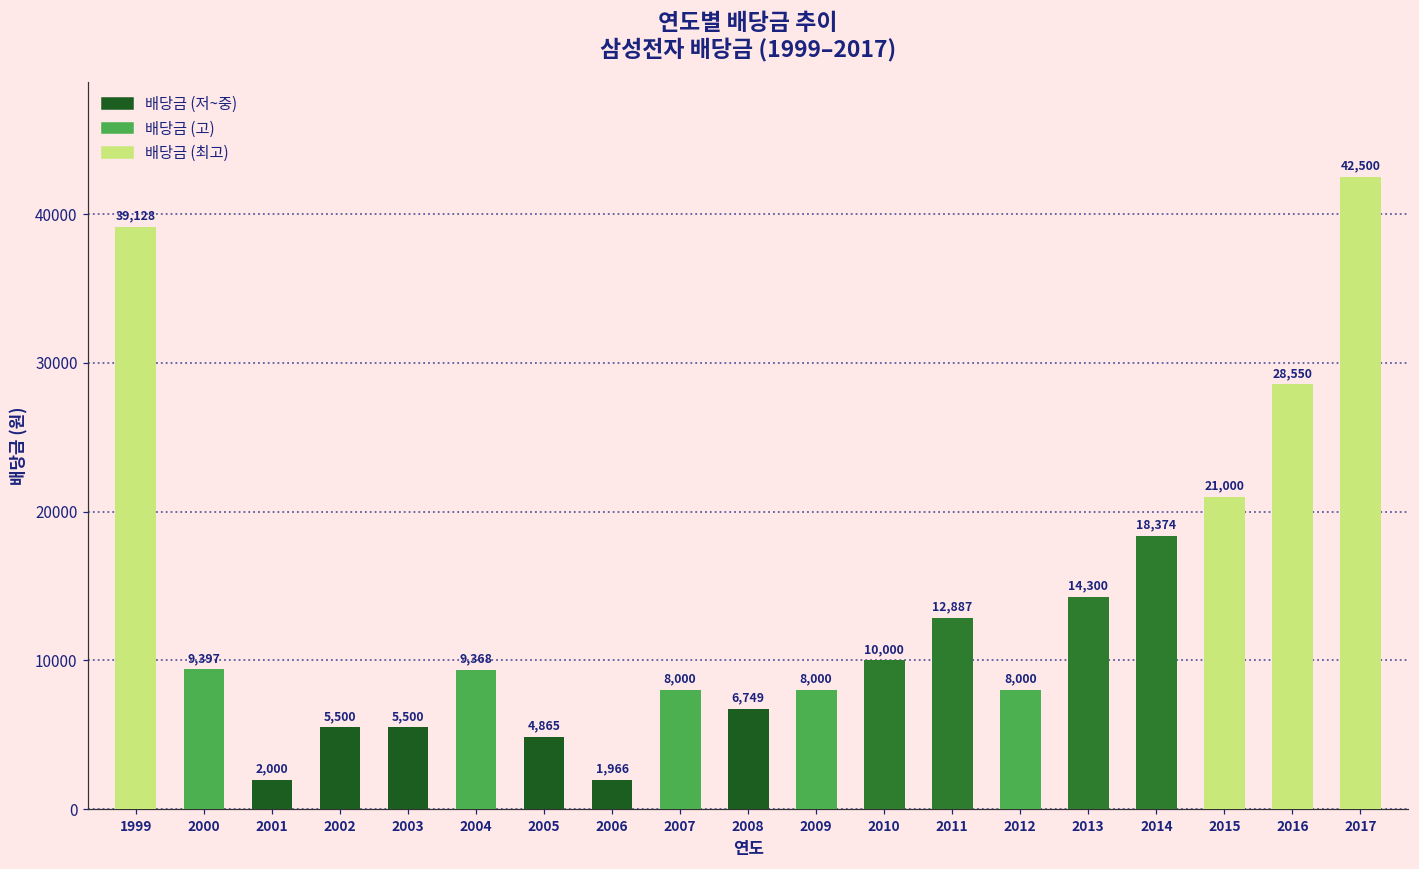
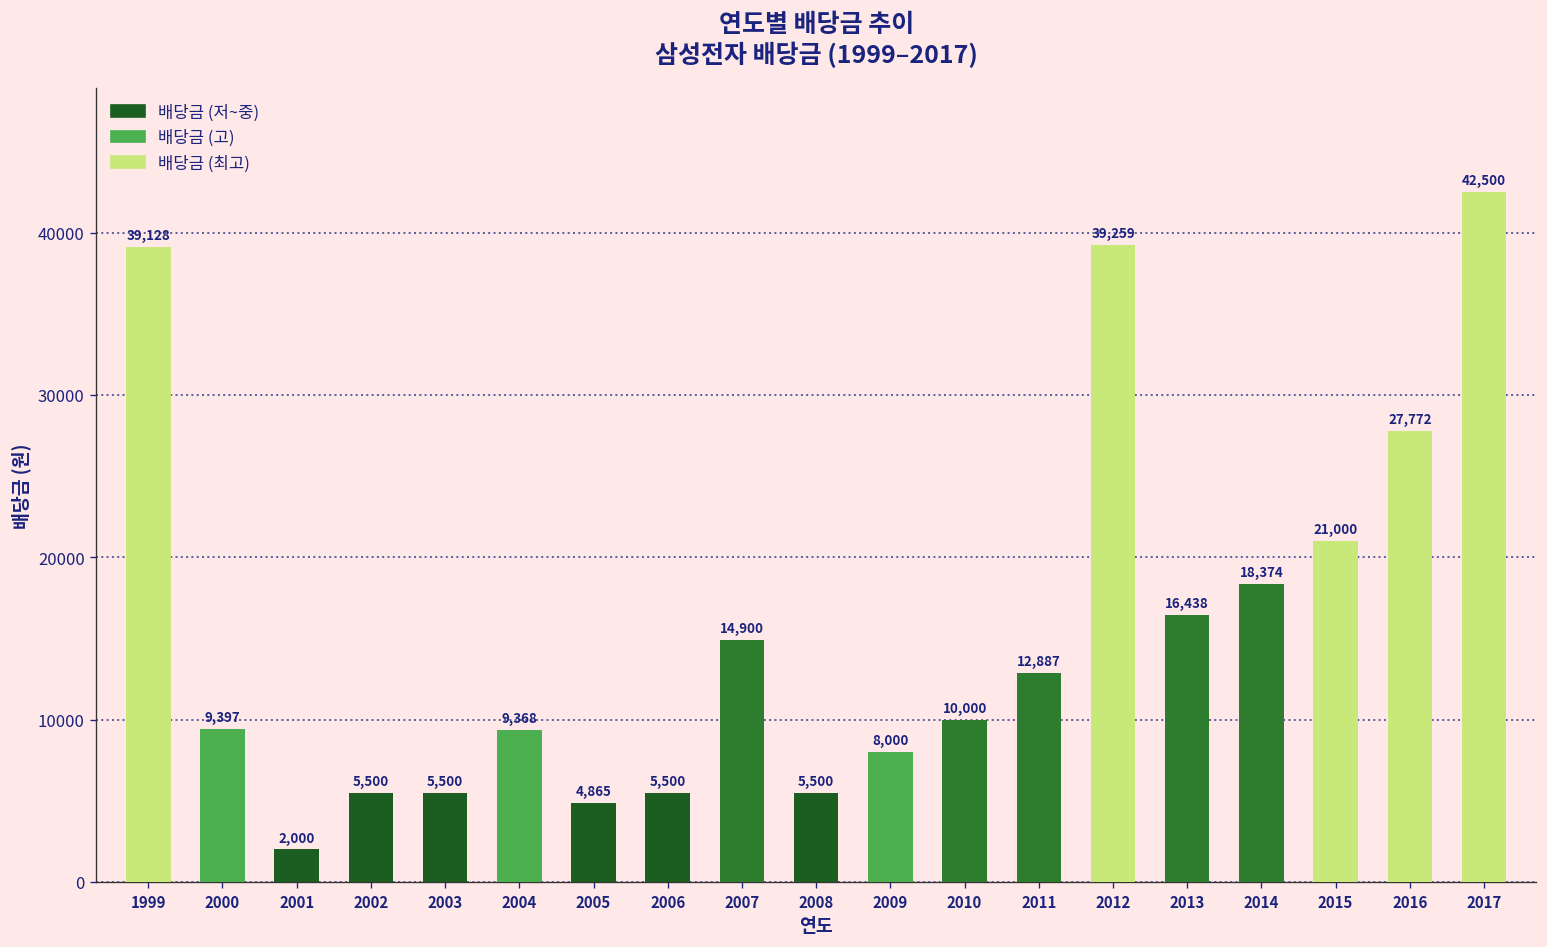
  {
    "1999": "39,128",
    "2000": "9,397",
    "2001": "2,000",
    "2002": "5,500",
    "2003": "5,500",
    "2004": "9,368",
    "2005": "4,865",
-   "2006": "1,966",
-   "2007": "8,000",
-   "2008": "6,749",
+   "2006": "5,500",
+   "2007": "14,900",
+   "2008": "5,500",
    "2009": "8,000",
    "2010": "10,000",
    "2011": "12,887",
-   "2012": "8,000",
-   "2013": "14,300",
+   "2012": "39,259",
+   "2013": "16,438",
    "2014": "18,374",
    "2015": "21,000",
-   "2016": "28,550",
+   "2016": "27,772",
    "2017": "42,500"
  }
